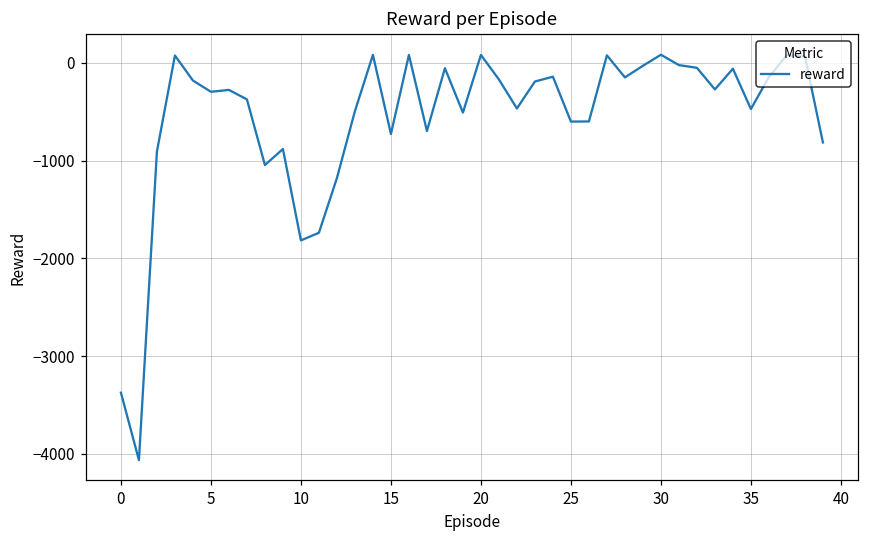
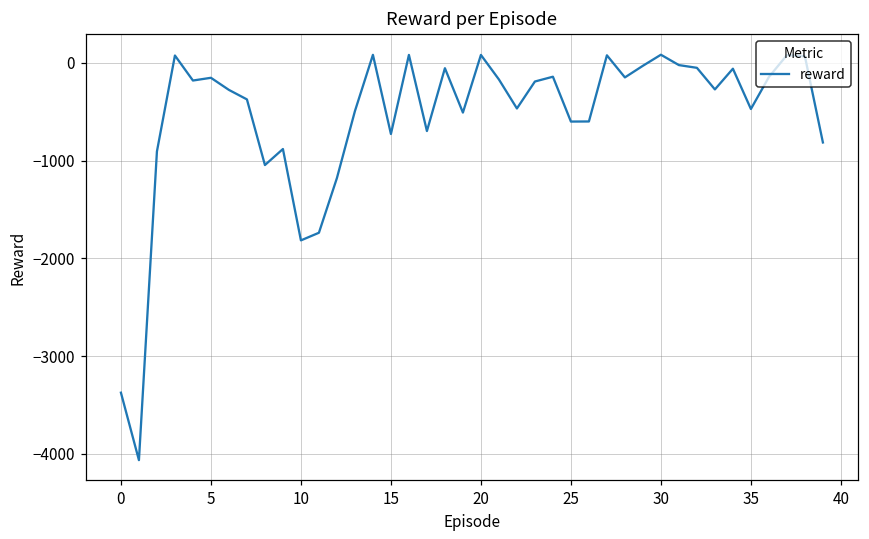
  {
    "0": -3400,
-   "5": -300,
+   "5": -200,
    "10": -1800,
    "15": -700,
    "20": 100,
    "25": -600,
    "30": 100,
    "35": -500
  }
